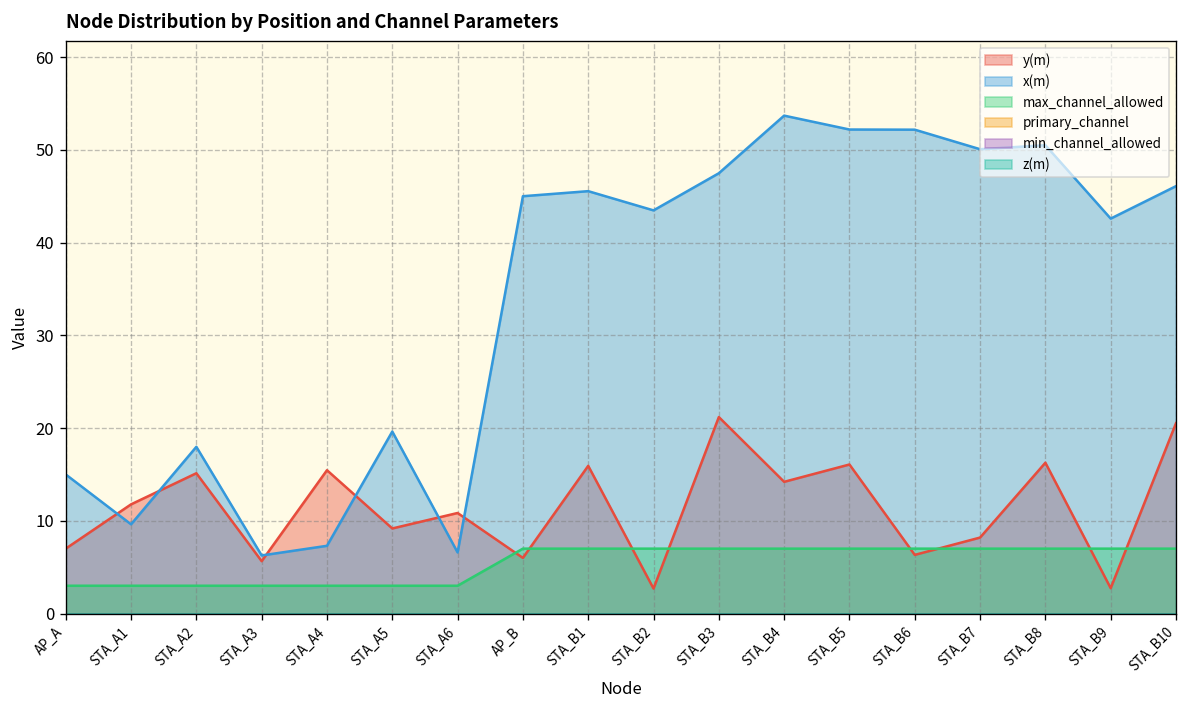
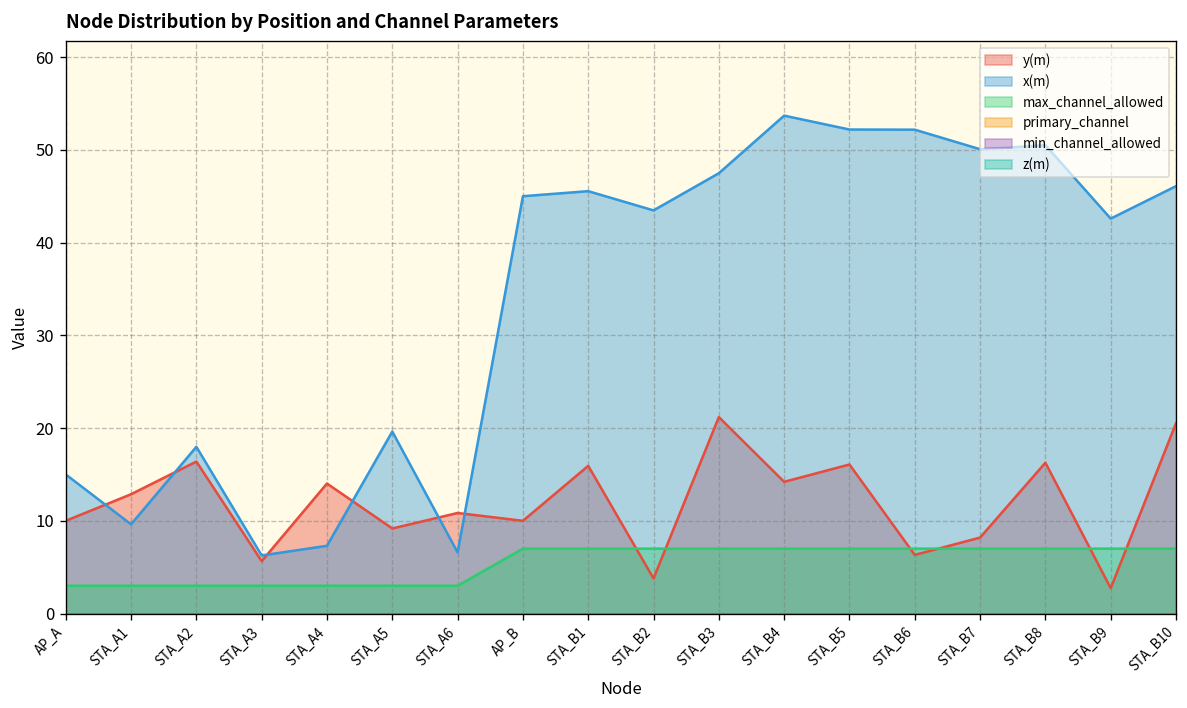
  {
    "y(m)": {
-     "AP_A": 7,
-     "STA_A1": 12,
-     "STA_A2": 15,
+     "AP_A": 10,
+     "STA_A1": 13,
+     "STA_A2": 16,
      "STA_A3": 6,
-     "STA_A4": 15,
+     "STA_A4": 14,
      "STA_A5": 9,
      "STA_A6": 11,
-     "AP_B": 6,
+     "AP_B": 10,
      "STA_B1": 16,
-     "STA_B2": 3,
+     "STA_B2": 4,
      "STA_B3": 21,
      "STA_B4": 14,
      "STA_B5": 16,
      "STA_B6": 6,
      "STA_B7": 8,
      "STA_B8": 16,
      "STA_B9": 3,
      "STA_B10": 21
    }
  }
